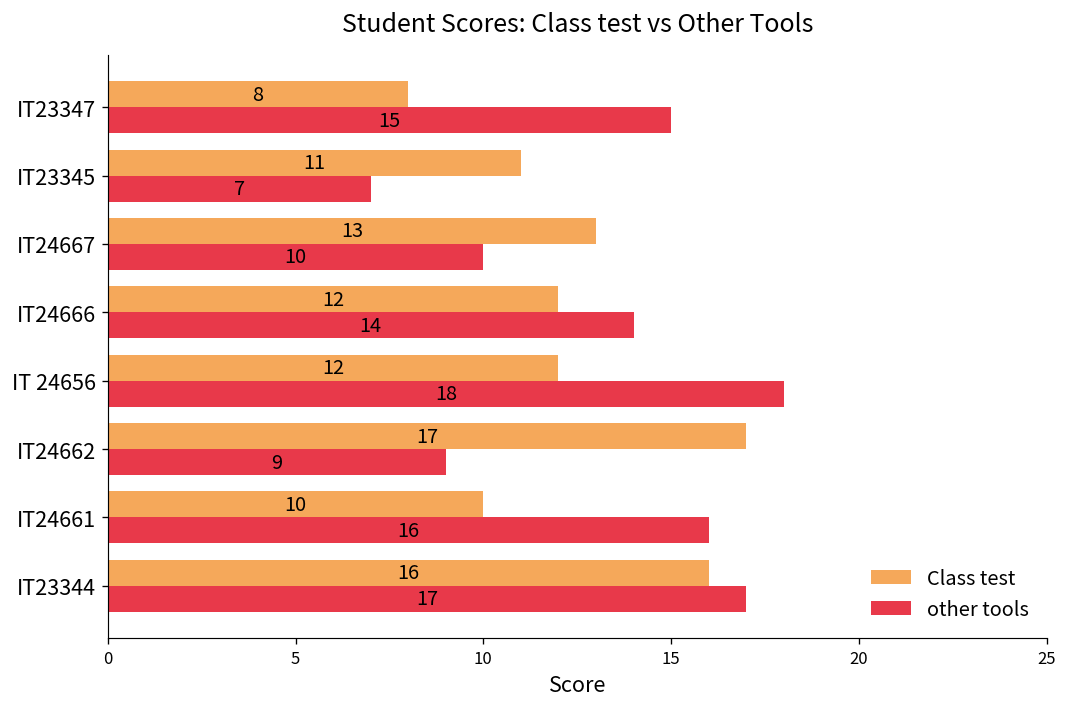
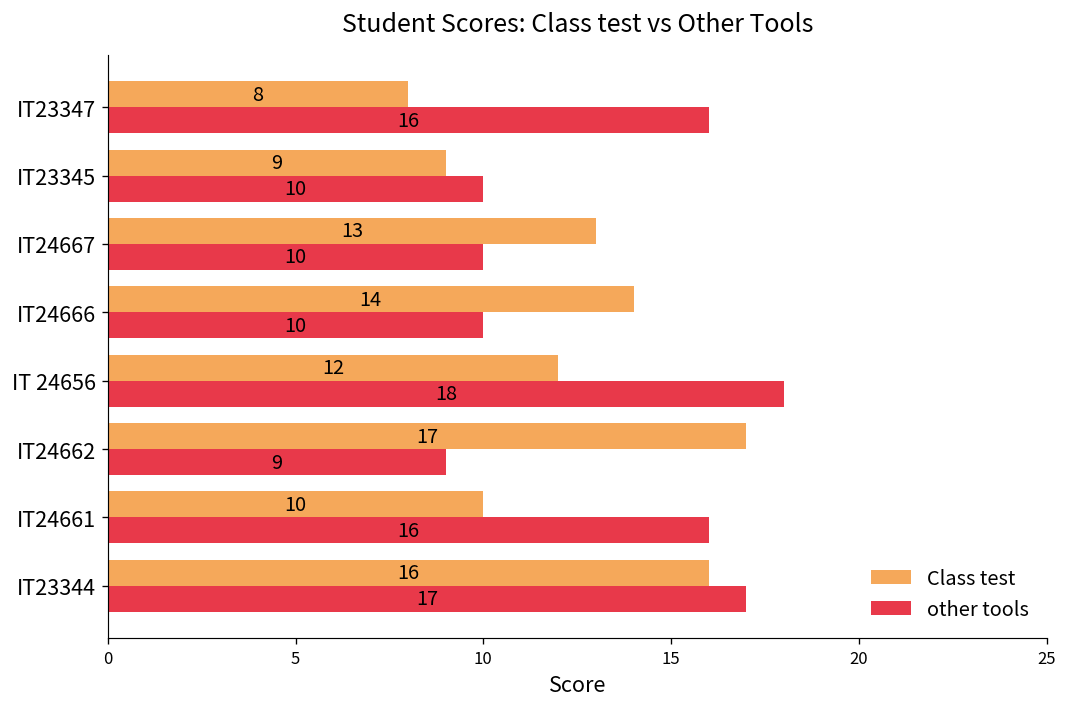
  {
    "Class test": {
      "IT23347": 8,
-     "IT23345": 11,
+     "IT23345": 9,
      "IT24667": 13,
-     "IT24666": 12,
+     "IT24666": 14,
      "IT 24656": 12,
      "IT24662": 17,
      "IT24661": 10,
      "IT23344": 16
    },
    "other tools": {
-     "IT23347": 15,
-     "IT23345": 7,
+     "IT23347": 16,
+     "IT23345": 10,
      "IT24667": 10,
-     "IT24666": 14,
+     "IT24666": 10,
      "IT 24656": 18,
      "IT24662": 9,
      "IT24661": 16,
      "IT23344": 17
    }
  }
